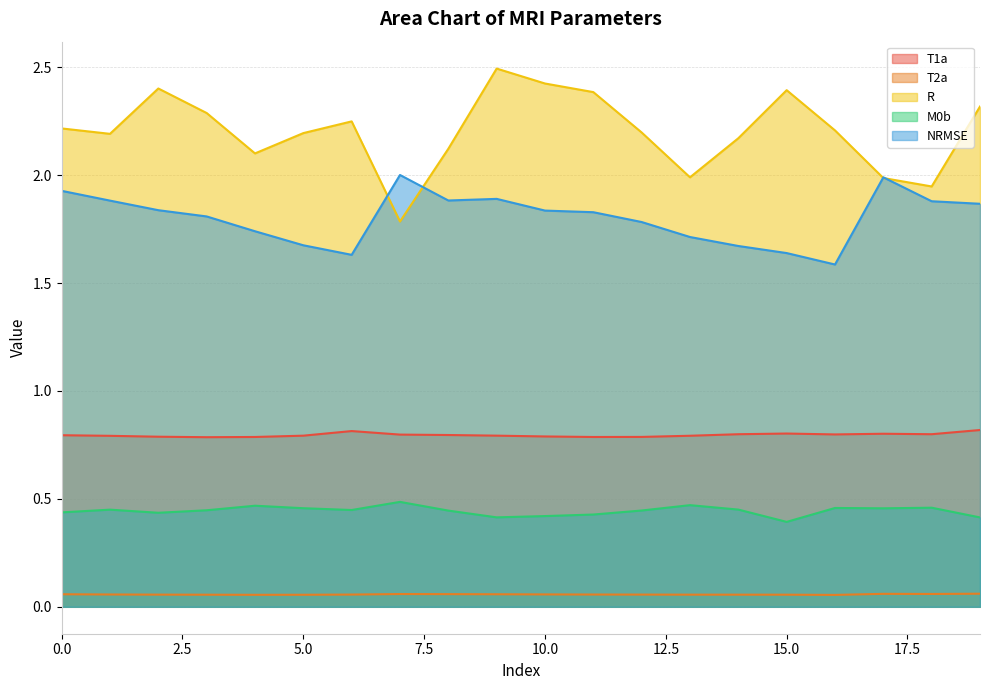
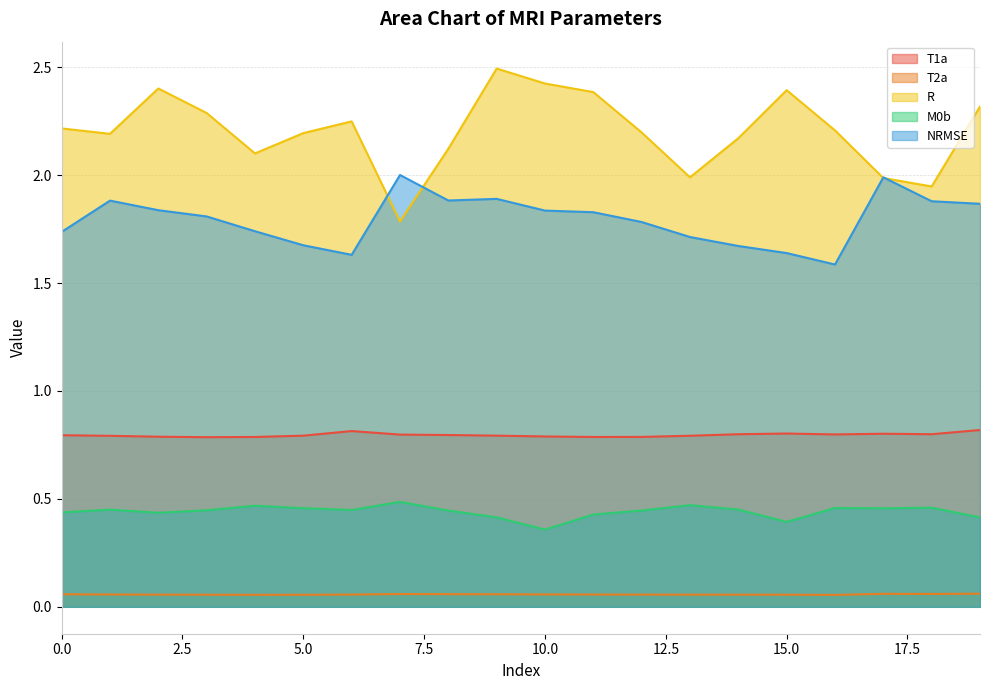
  {
    "M0b": {
      "0.0": 0.44,
      "5.0": 0.46,
-     "10.0": 0.42,
+     "10.0": 0.36,
      "15.0": 0.39
    },
    "NRMSE": {
-     "0.0": 1.93,
+     "0.0": 1.74,
      "5.0": 1.67,
      "10.0": 1.84,
      "15.0": 1.64
    }
  }
